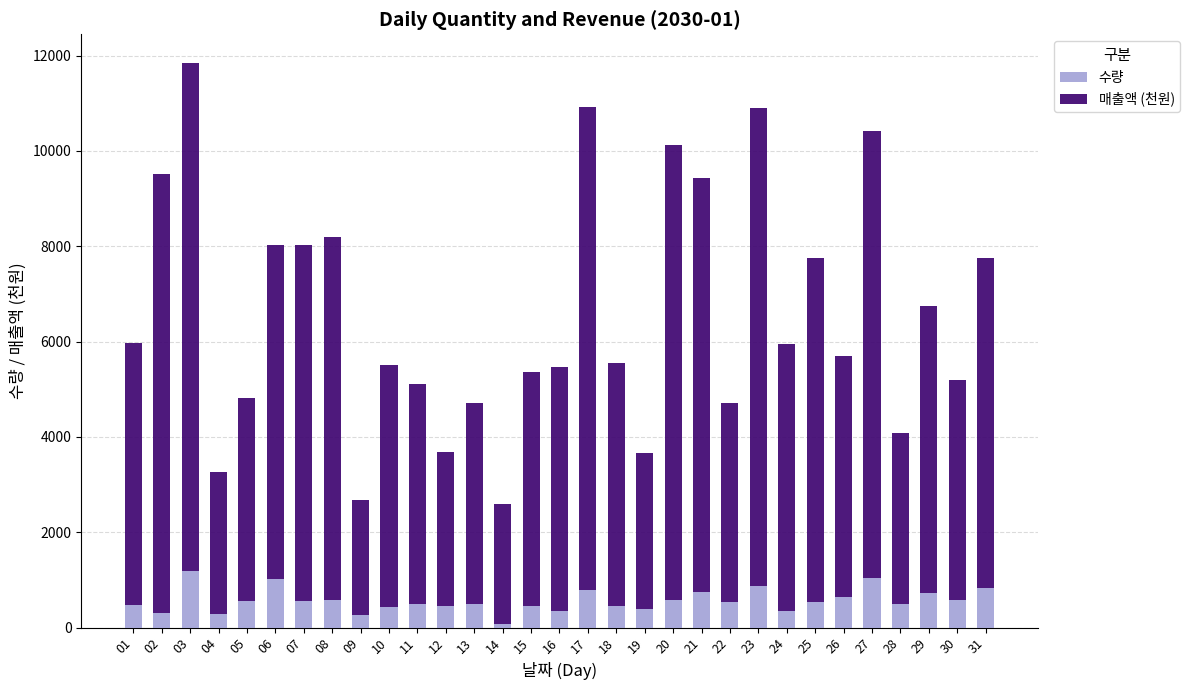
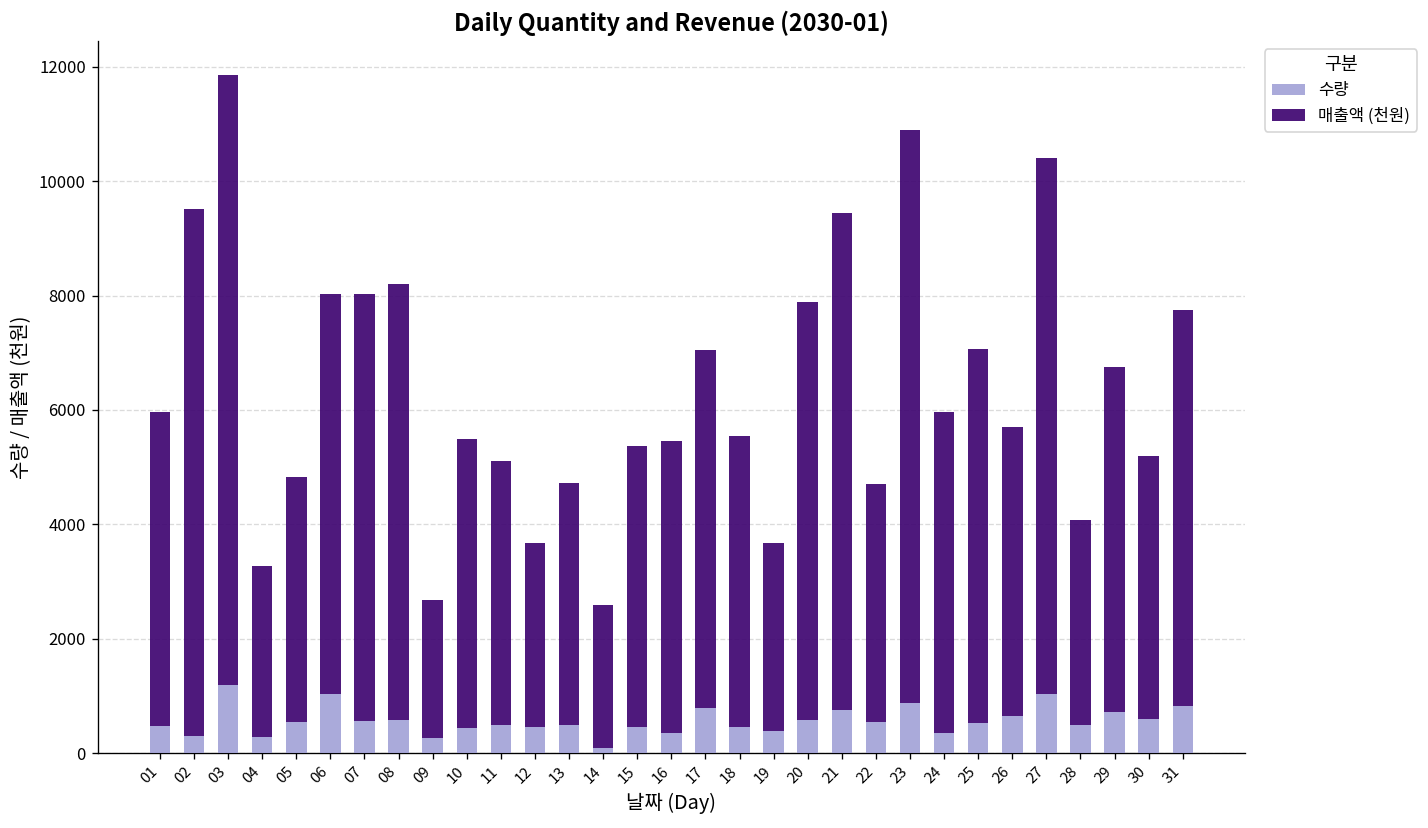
  {
    "수량": {
      "01": 500,
      "02": 300,
      "03": 1200,
      "04": 300,
      "05": 600,
      "06": 1000,
      "07": 600,
      "08": 600,
      "09": 300,
      "10": 400,
      "11": 500,
      "12": 500,
      "13": 500,
      "14": 100,
      "15": 500,
      "16": 300,
      "17": 800,
      "18": 500,
      "19": 400,
      "20": 600,
      "21": 700,
      "22": 500,
      "23": 900,
      "24": 400,
      "25": 500,
      "26": 600,
      "27": 1000,
      "28": 500,
      "29": 700,
      "30": 600,
      "31": 800
    },
    "매출액 (천원)": {
      "01": 5500,
      "02": 9200,
      "03": 10700,
      "04": 3000,
      "05": 4300,
      "06": 7000,
      "07": 7500,
      "08": 7600,
      "09": 2400,
      "10": 5100,
      "11": 4600,
      "12": 3200,
      "13": 4200,
      "14": 2500,
      "15": 4900,
      "16": 5100,
-     "17": 10100,
+     "17": 6300,
      "18": 5100,
      "19": 3300,
-     "20": 9500,
+     "20": 7300,
      "21": 8700,
      "22": 4200,
      "23": 10000,
      "24": 5600,
-     "25": 7200,
+     "25": 6500,
      "26": 5000,
      "27": 9400,
      "28": 3600,
      "29": 6000,
      "30": 4600,
      "31": 6900
    }
  }
